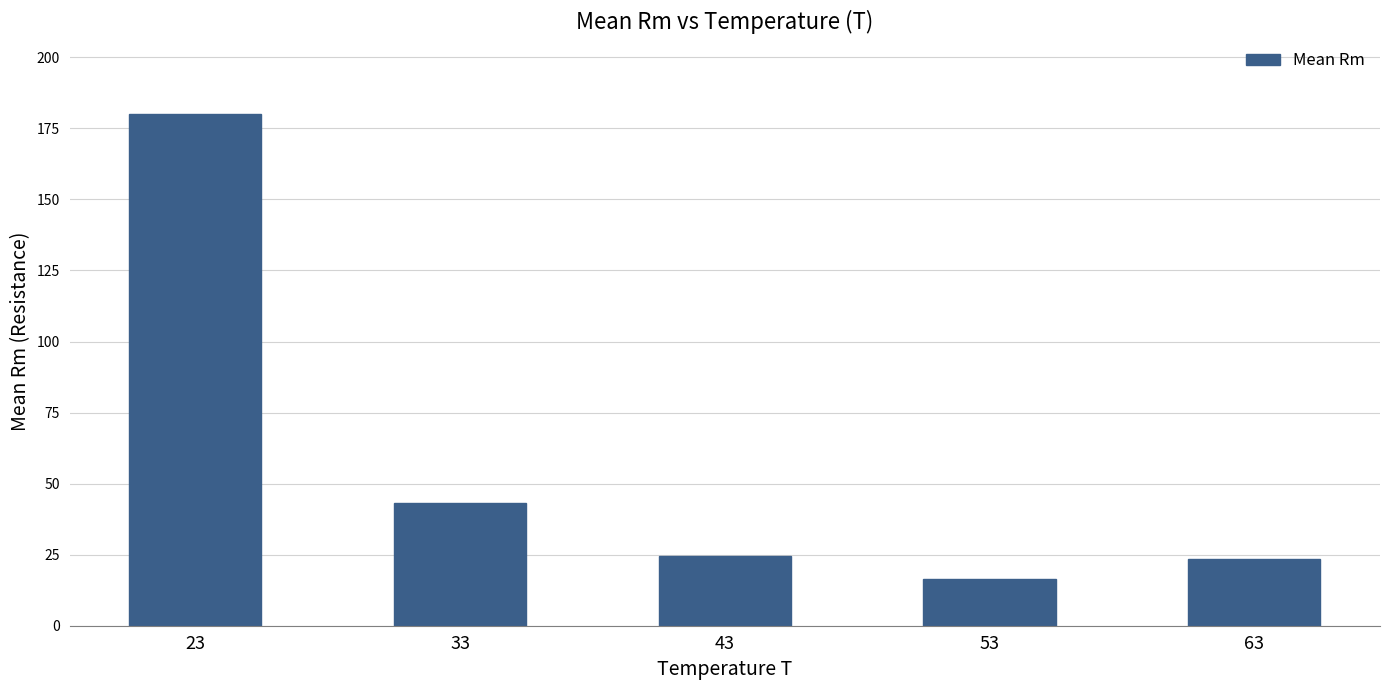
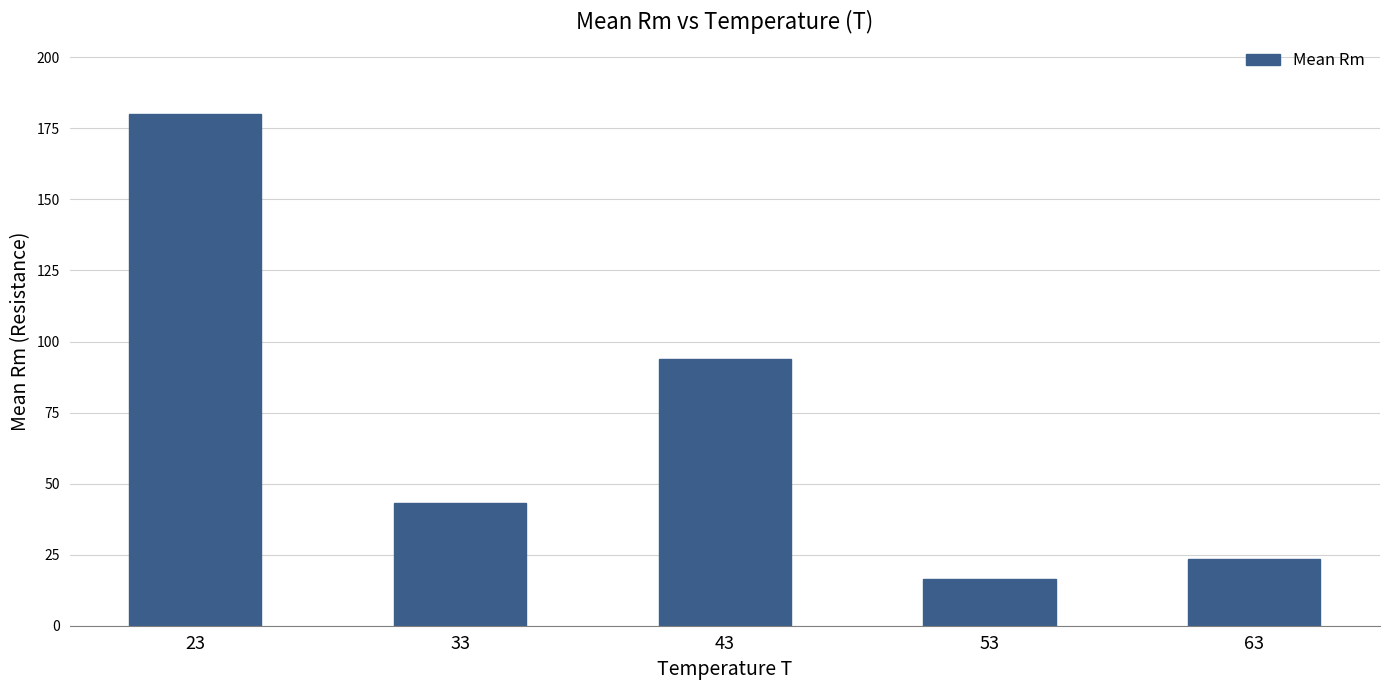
  {
    "23": 180,
    "33": 43,
-   "43": 25,
+   "43": 94,
    "53": 17,
    "63": 24
  }
